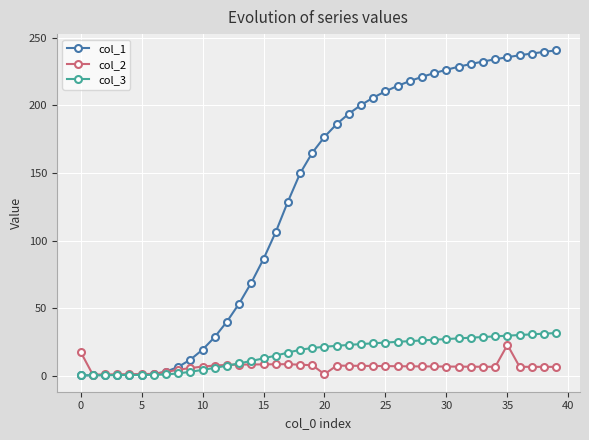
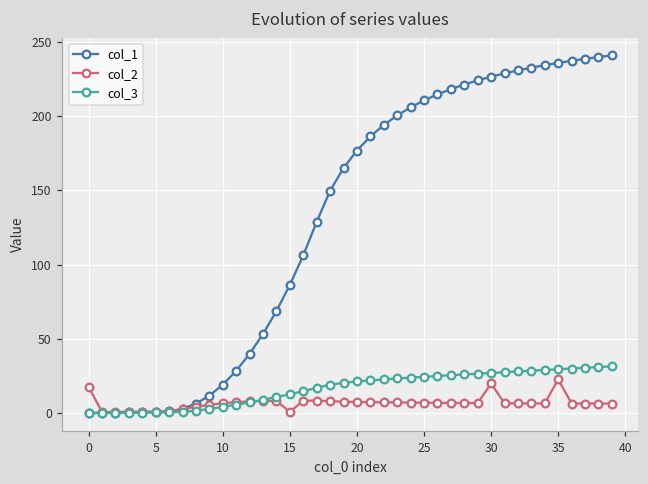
  {
    "col_2": {
      "0": 18,
      "10": 7,
-     "15": 8,
-     "20": 1,
+     "15": 1,
+     "20": 8,
      "25": 7,
-     "30": 7,
+     "30": 20,
      "35": 23
    }
  }
